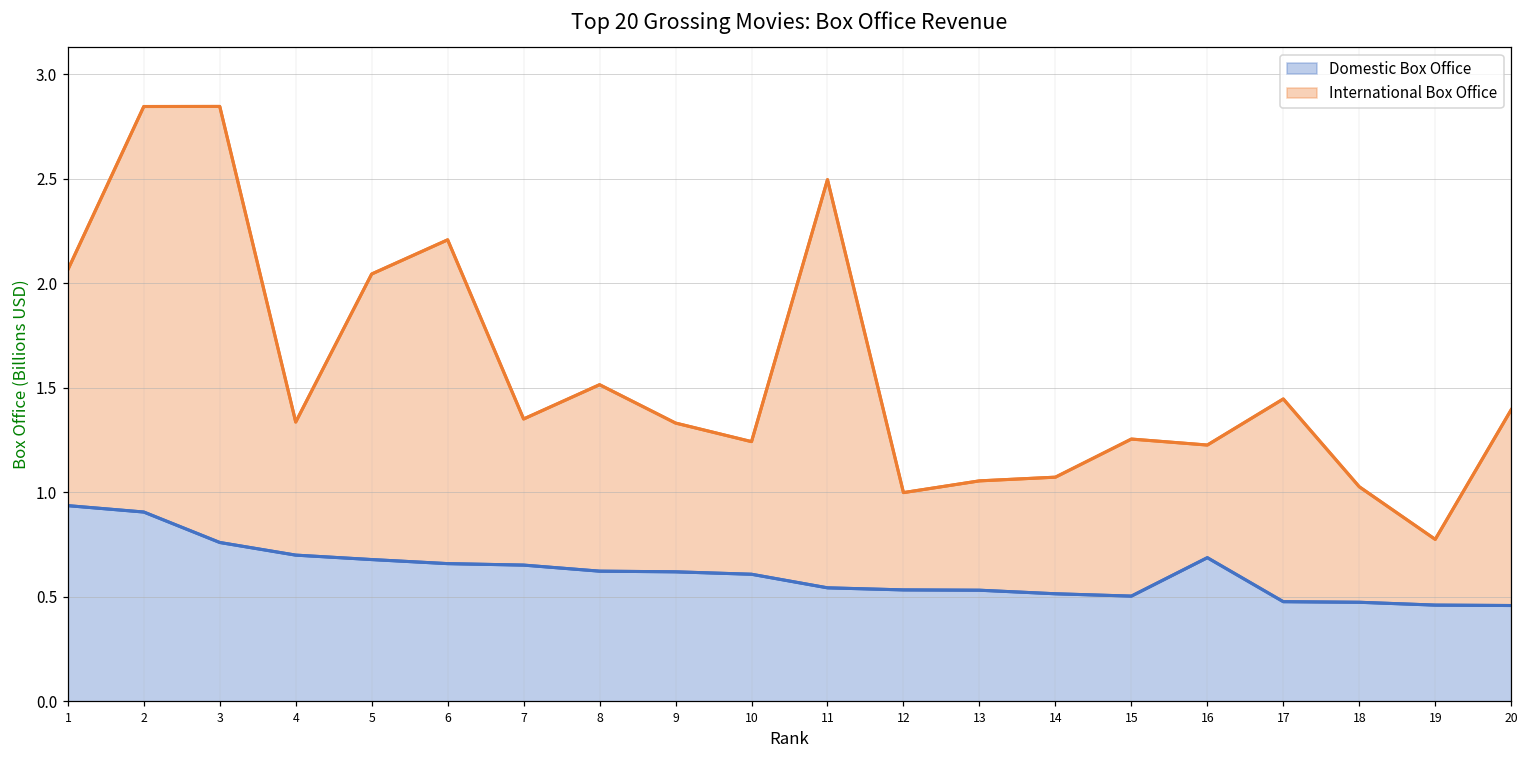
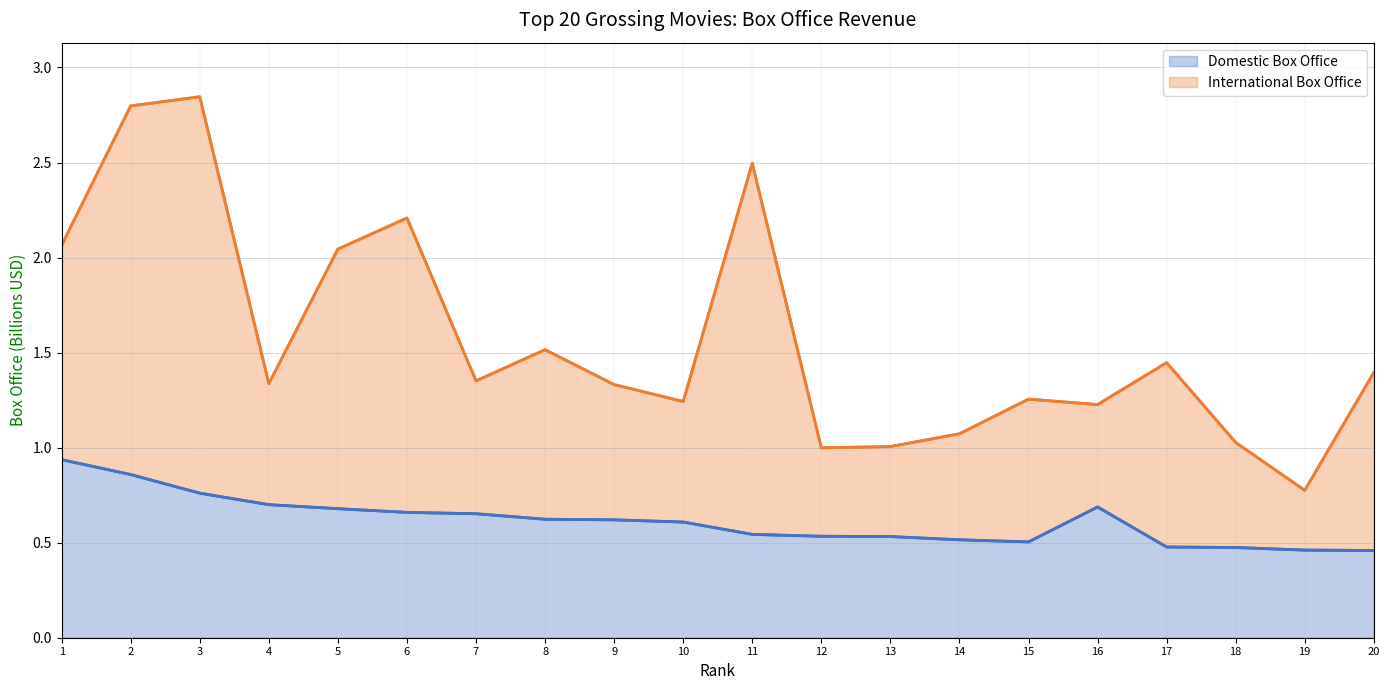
  {
    "Domestic Box Office": {
      "1": 0.94,
-     "2": 0.91,
+     "2": 0.86,
      "3": 0.76,
      "4": 0.70,
      "5": 0.68,
      "6": 0.66,
      "7": 0.65,
      "8": 0.62,
      "9": 0.62,
      "10": 0.61,
      "11": 0.54,
      "12": 0.53,
      "13": 0.53,
      "14": 0.52,
      "15": 0.50,
      "16": 0.69,
      "17": 0.48,
      "18": 0.47,
      "19": 0.46,
      "20": 0.46
    },
    "International Box Office": {
      "1": 1.13,
      "2": 1.94,
      "3": 2.09,
      "4": 0.64,
      "5": 1.37,
      "6": 1.55,
      "7": 0.70,
      "8": 0.89,
      "9": 0.71,
      "10": 0.63,
      "11": 1.95,
      "12": 0.47,
-     "13": 0.52,
+     "13": 0.47,
      "14": 0.56,
      "15": 0.75,
      "16": 0.54,
      "17": 0.97,
      "18": 0.55,
      "19": 0.31,
      "20": 0.94
    }
  }
